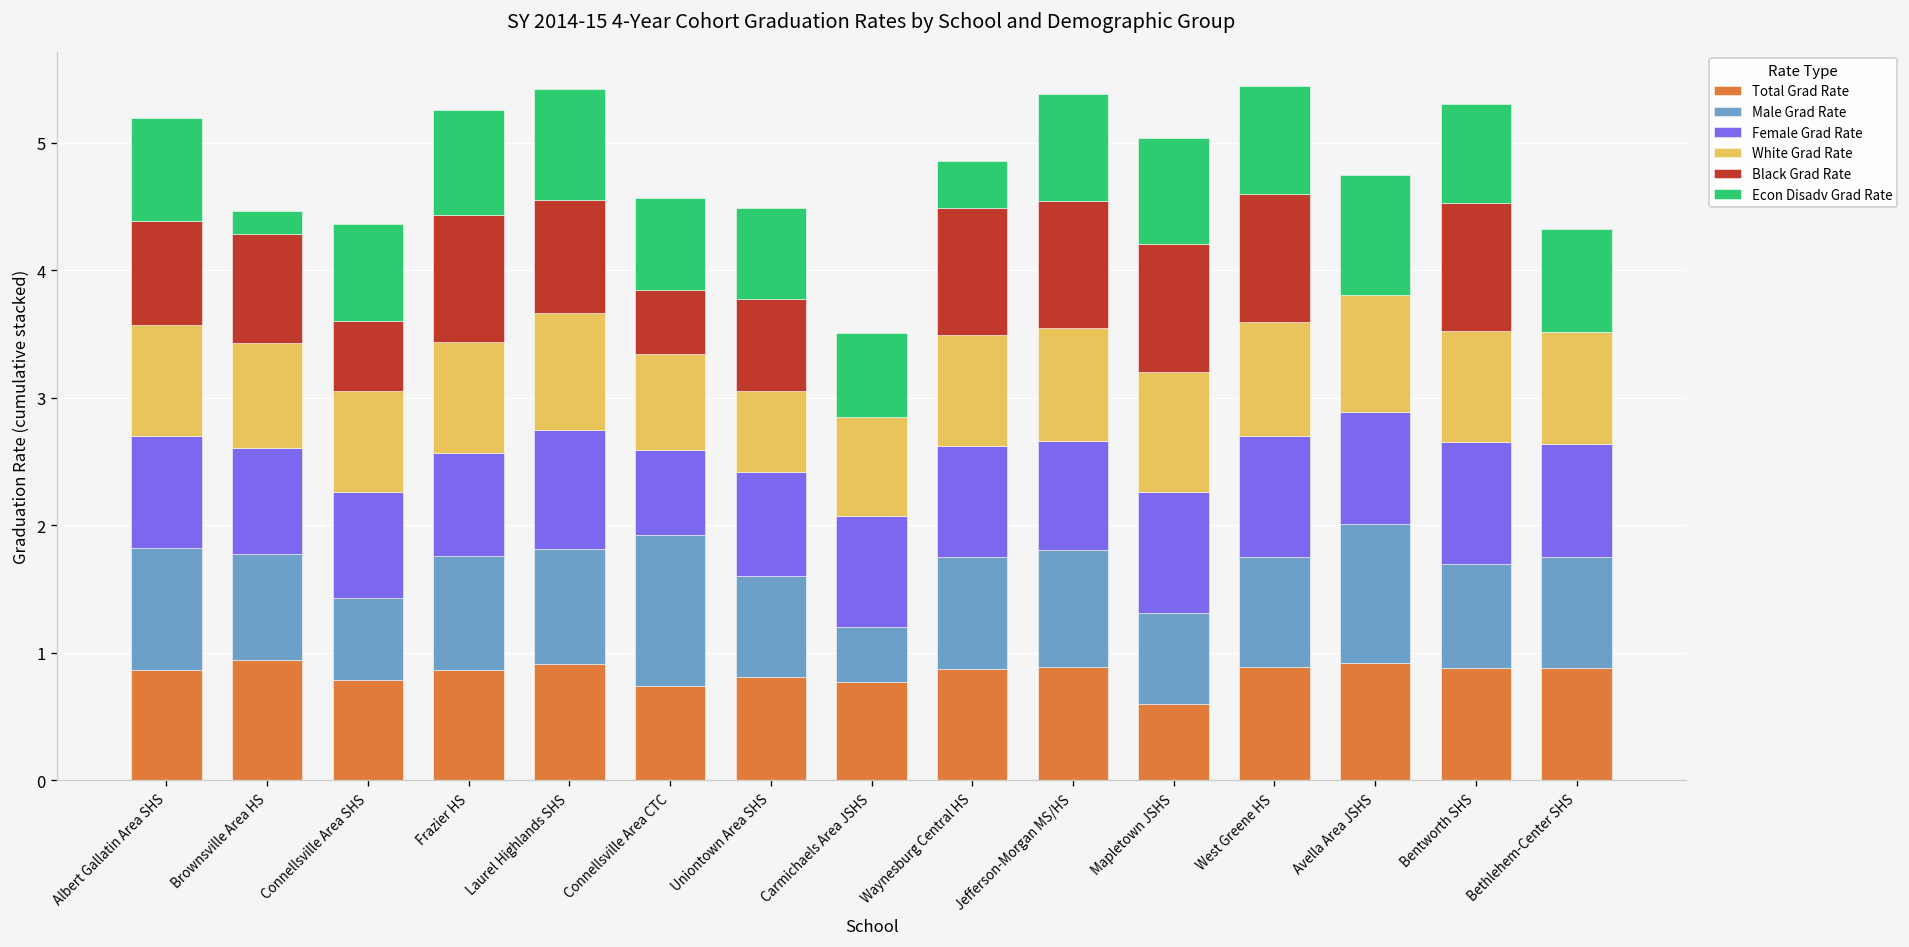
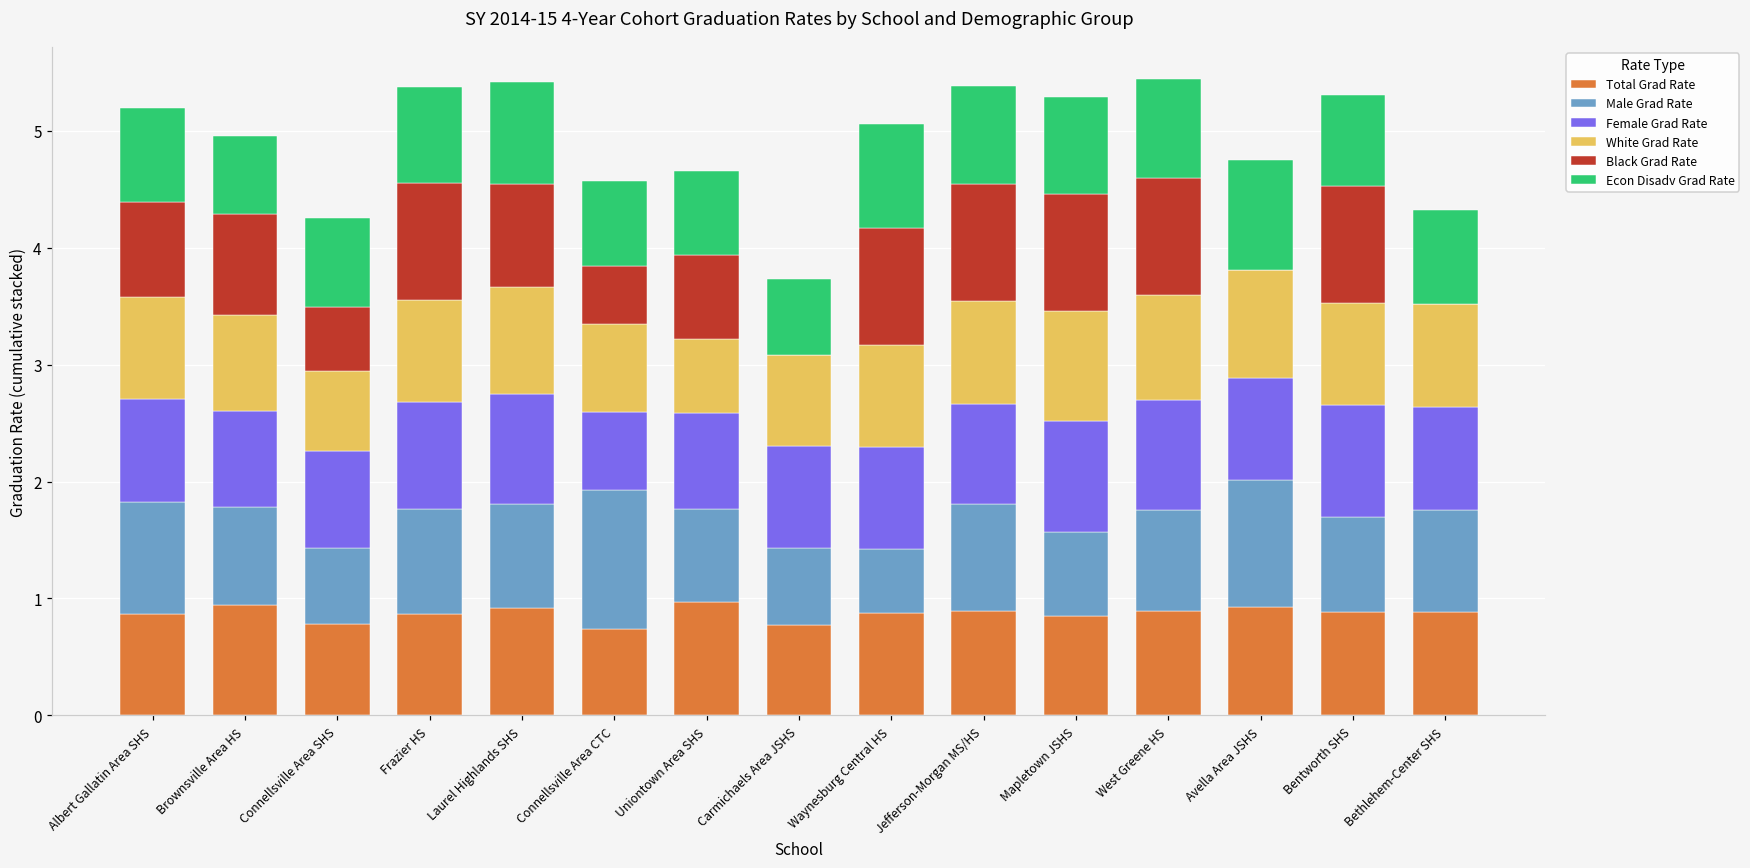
  {
    "Total Grad Rate": {
      "Albert Gallatin Area SHS": 0.87,
      "Brownsville Area HS": 0.94,
      "Connellsville Area SHS": 0.78,
      "Frazier HS": 0.87,
      "Laurel Highlands SHS": 0.92,
      "Connellsville Area CTC": 0.74,
-     "Uniontown Area SHS": 0.81,
+     "Uniontown Area SHS": 0.97,
      "Carmichaels Area JSHS": 0.77,
      "Waynesburg Central HS": 0.88,
      "Jefferson-Morgan MS/HS": 0.89,
-     "Mapletown JSHS": 0.60,
+     "Mapletown JSHS": 0.85,
      "West Greene HS": 0.89,
      "Avella Area JSHS": 0.92,
      "Bentworth SHS": 0.88,
      "Bethlehem-Center SHS": 0.88
    },
    "Male Grad Rate": {
      "Albert Gallatin Area SHS": 0.96,
      "Brownsville Area HS": 0.83,
      "Connellsville Area SHS": 0.65,
      "Frazier HS": 0.89,
      "Laurel Highlands SHS": 0.90,
      "Connellsville Area CTC": 1.18,
      "Uniontown Area SHS": 0.79,
-     "Carmichaels Area JSHS": 0.43,
-     "Waynesburg Central HS": 0.88,
+     "Carmichaels Area JSHS": 0.66,
+     "Waynesburg Central HS": 0.55,
      "Jefferson-Morgan MS/HS": 0.92,
      "Mapletown JSHS": 0.71,
      "West Greene HS": 0.87,
      "Avella Area JSHS": 1.09,
      "Bentworth SHS": 0.82,
      "Bethlehem-Center SHS": 0.87
    },
    "Female Grad Rate": {
      "Albert Gallatin Area SHS": 0.88,
      "Brownsville Area HS": 0.83,
      "Connellsville Area SHS": 0.82,
-     "Frazier HS": 0.80,
+     "Frazier HS": 0.92,
      "Laurel Highlands SHS": 0.94,
      "Connellsville Area CTC": 0.67,
      "Uniontown Area SHS": 0.82,
      "Carmichaels Area JSHS": 0.87,
      "Waynesburg Central HS": 0.87,
      "Jefferson-Morgan MS/HS": 0.85,
      "Mapletown JSHS": 0.95,
      "West Greene HS": 0.94,
      "Avella Area JSHS": 0.87,
      "Bentworth SHS": 0.95,
      "Bethlehem-Center SHS": 0.89
    },
    "White Grad Rate": {
      "Albert Gallatin Area SHS": 0.87,
      "Brownsville Area HS": 0.83,
-     "Connellsville Area SHS": 0.80,
+     "Connellsville Area SHS": 0.69,
      "Frazier HS": 0.87,
      "Laurel Highlands SHS": 0.92,
      "Connellsville Area CTC": 0.76,
      "Uniontown Area SHS": 0.64,
      "Carmichaels Area JSHS": 0.77,
      "Waynesburg Central HS": 0.87,
      "Jefferson-Morgan MS/HS": 0.89,
      "Mapletown JSHS": 0.94,
      "West Greene HS": 0.90,
      "Avella Area JSHS": 0.92,
      "Bentworth SHS": 0.88,
      "Bethlehem-Center SHS": 0.88
    },
    "Black Grad Rate": {
      "Albert Gallatin Area SHS": 0.81,
      "Brownsville Area HS": 0.86,
      "Connellsville Area SHS": 0.55,
      "Frazier HS": 1.00,
      "Laurel Highlands SHS": 0.88,
      "Connellsville Area CTC": 0.50,
      "Uniontown Area SHS": 0.72,
      "Carmichaels Area JSHS": 0.00,
      "Waynesburg Central HS": 1.00,
      "Jefferson-Morgan MS/HS": 1.00,
      "Mapletown JSHS": 1.00,
      "West Greene HS": 1.00,
      "Avella Area JSHS": 0.00,
      "Bentworth SHS": 1.00,
      "Bethlehem-Center SHS": 0.00
    },
    "Econ Disadv Grad Rate": {
      "Albert Gallatin Area SHS": 0.81,
-     "Brownsville Area HS": 0.18,
+     "Brownsville Area HS": 0.67,
      "Connellsville Area SHS": 0.76,
      "Frazier HS": 0.82,
      "Laurel Highlands SHS": 0.87,
      "Connellsville Area CTC": 0.72,
      "Uniontown Area SHS": 0.72,
      "Carmichaels Area JSHS": 0.66,
-     "Waynesburg Central HS": 0.37,
+     "Waynesburg Central HS": 0.89,
      "Jefferson-Morgan MS/HS": 0.83,
      "Mapletown JSHS": 0.83,
      "West Greene HS": 0.85,
      "Avella Area JSHS": 0.94,
      "Bentworth SHS": 0.78,
      "Bethlehem-Center SHS": 0.81
    }
  }
